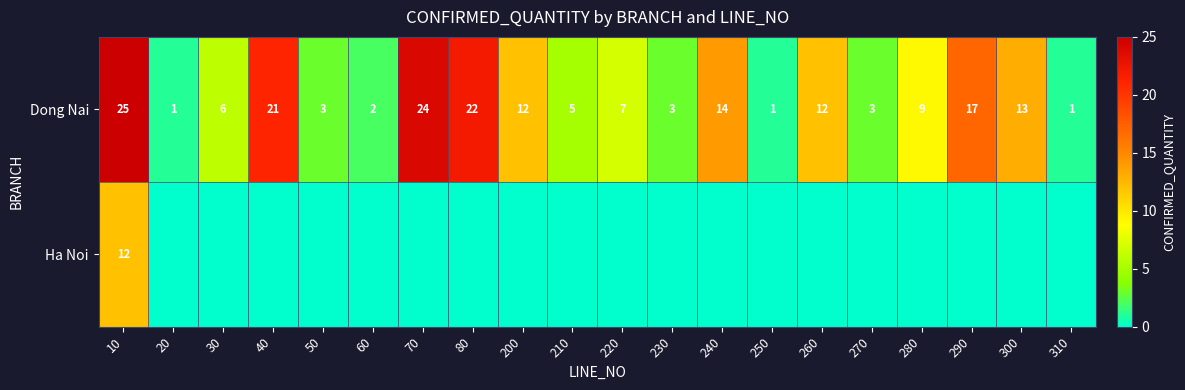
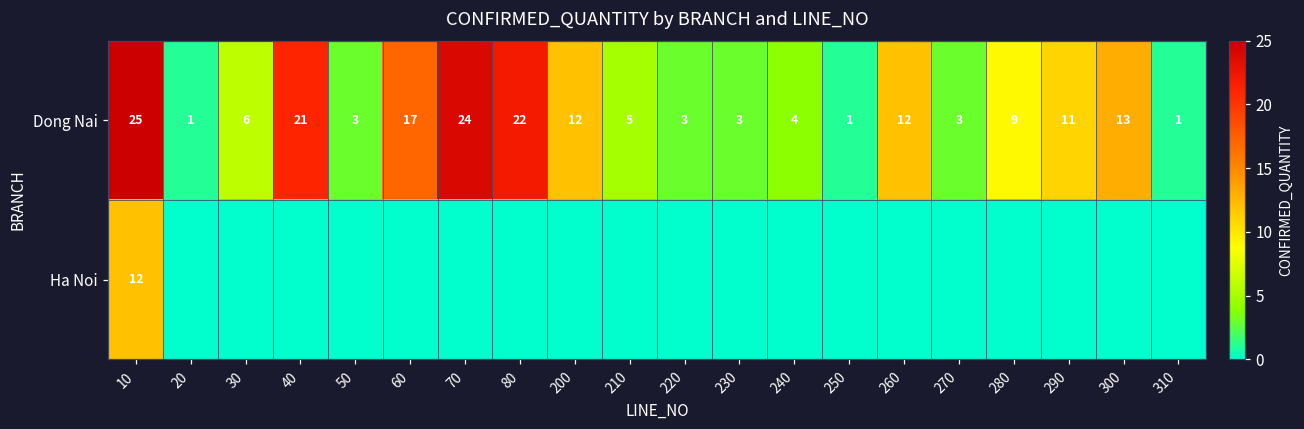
  {
    "Dong Nai": {
      "10": 25,
      "20": 1,
      "30": 6,
      "40": 21,
      "50": 3,
-     "60": 2,
+     "60": 17,
      "70": 24,
      "80": 22,
      "200": 12,
      "210": 5,
-     "220": 7,
+     "220": 3,
      "230": 3,
-     "240": 14,
+     "240": 4,
      "250": 1,
      "260": 12,
      "270": 3,
      "280": 9,
-     "290": 17,
+     "290": 11,
      "300": 13,
      "310": 1
    },
    "Ha Noi": {
      "10": 12
    }
  }
